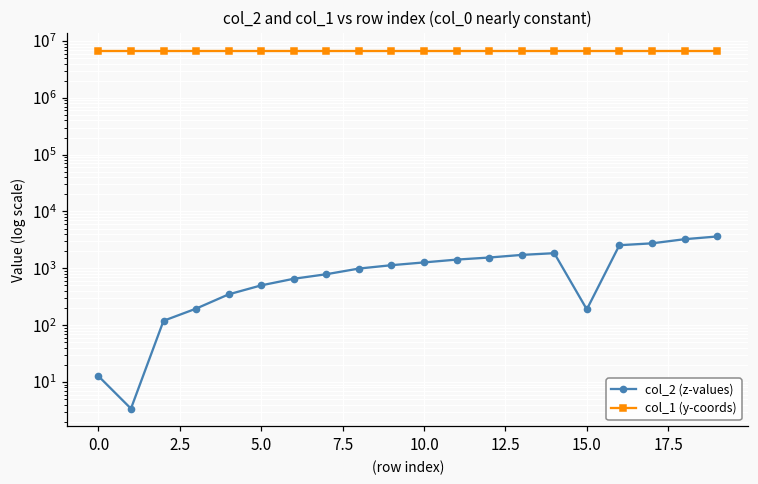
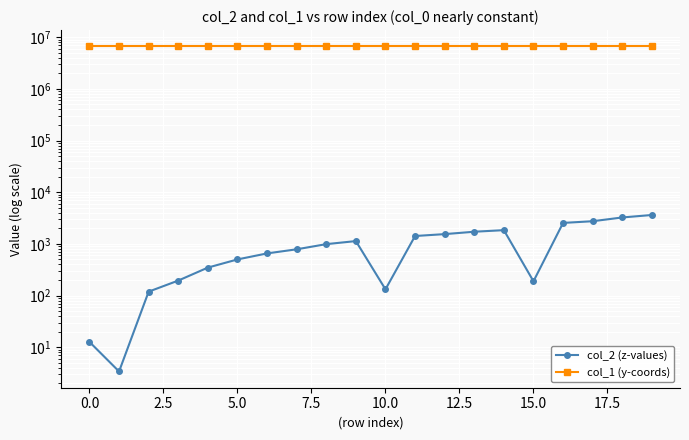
  {
    "col_2 (z-values)": {
      "0.0": 13,
      "5.0": 500,
-     "10.0": 1300,
+     "10.0": 130,
      "15.0": 190
    },
    "col_1 (y-coords)": {
      "0.0": 7000000,
      "5.0": 7000000,
      "10.0": 7000000,
      "15.0": 7000000
    }
  }
